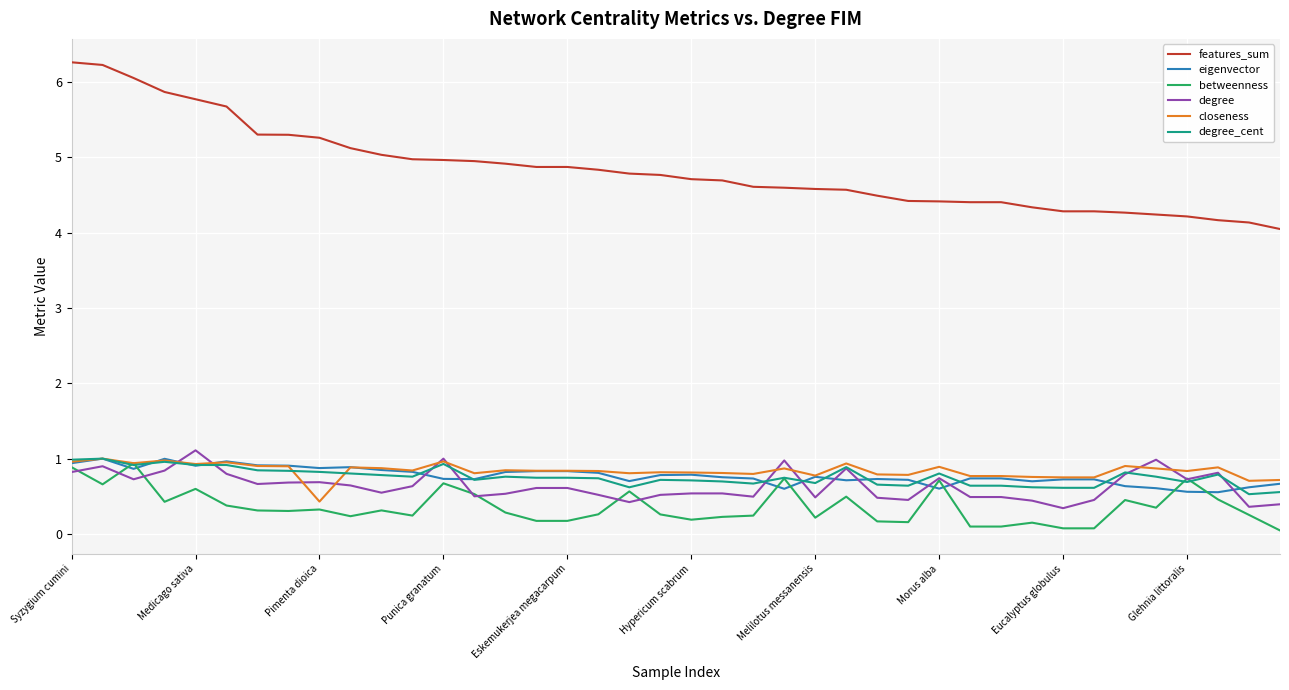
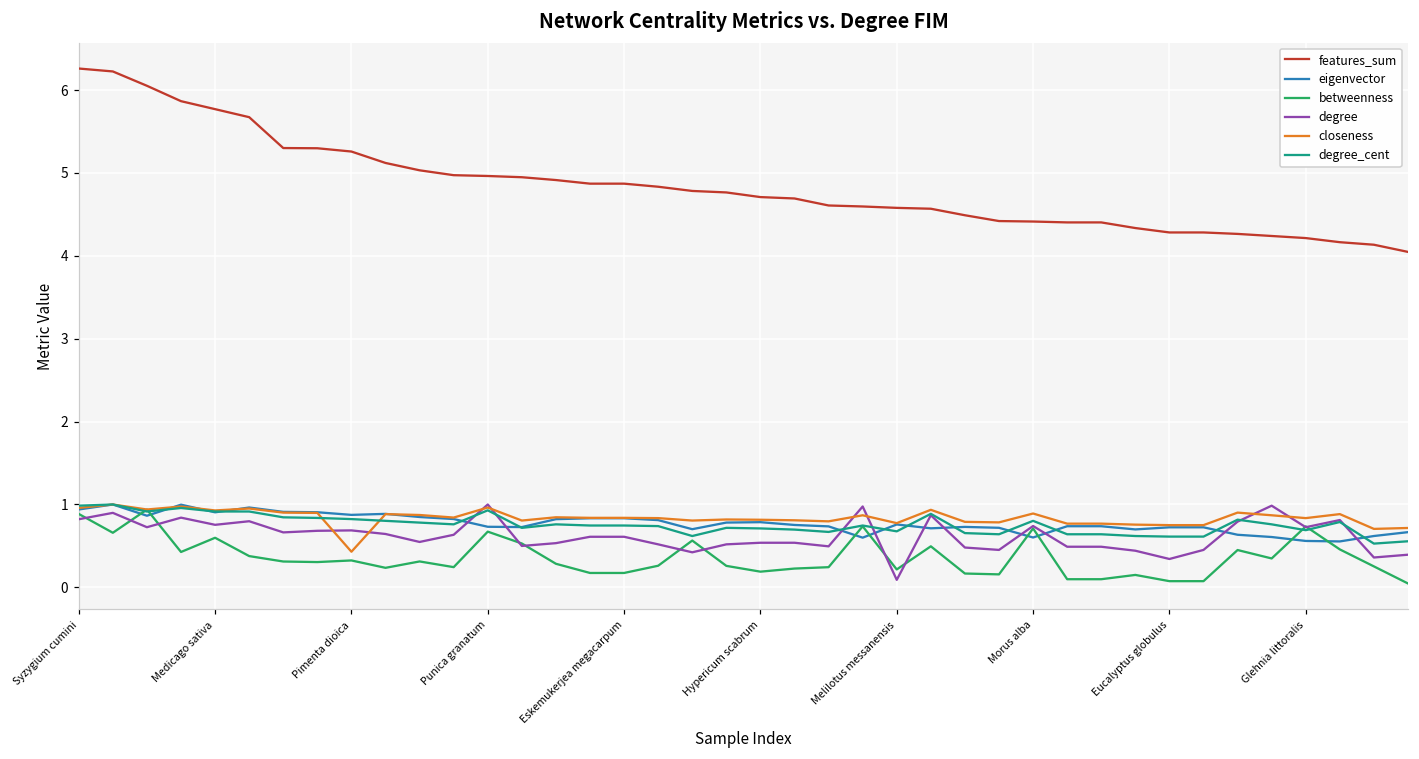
  {
    "features_sum": {
      "Syzygium cumini": 6.3,
      "Medicago sativa": 5.8,
      "Pimenta dioica": 5.3,
      "Punica granatum": 5.0,
      "Eskemukerjea megacarpum": 4.9,
      "Hypericum scabrum": 4.7,
      "Melilotus messanensis": 4.6,
      "Morus alba": 4.4,
      "Eucalyptus globulus": 4.3,
      "Glehnia littoralis": 4.2
    },
    "eigenvector": {
      "Pimenta dioica": 0.9,
      "Punica granatum": 0.7,
      "Morus alba": 0.6,
      "Glehnia littoralis": 0.6
    },
    "degree": {
      "Syzygium cumini": 0.8,
-     "Medicago sativa": 1.1,
+     "Medicago sativa": 0.8,
      "Pimenta dioica": 0.7,
      "Punica granatum": 1.0,
      "Eskemukerjea megacarpum": 0.6,
      "Hypericum scabrum": 0.5,
-     "Melilotus messanensis": 0.5,
+     "Melilotus messanensis": 0.1,
      "Eucalyptus globulus": 0.3
    },
    "closeness": {
      "Pimenta dioica": 0.4,
      "Morus alba": 0.9,
      "Glehnia littoralis": 0.8
    }
  }
